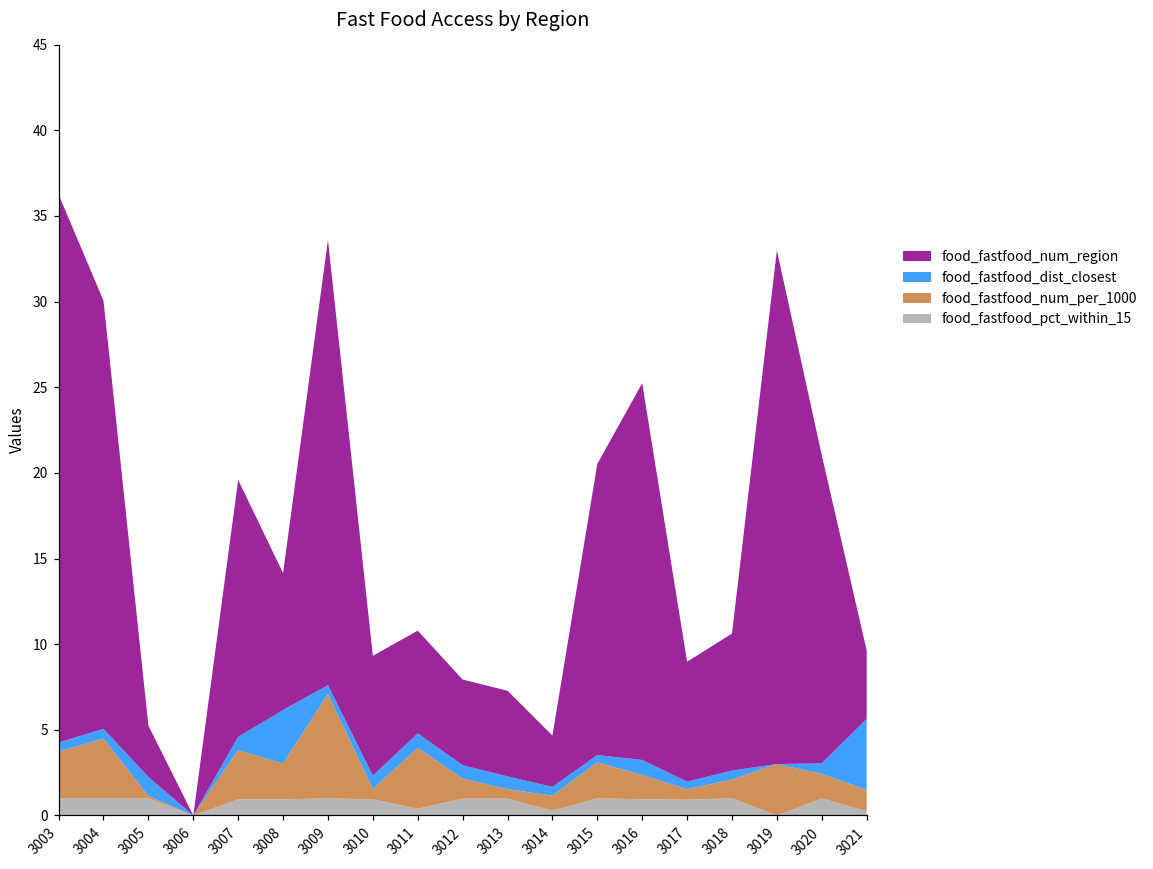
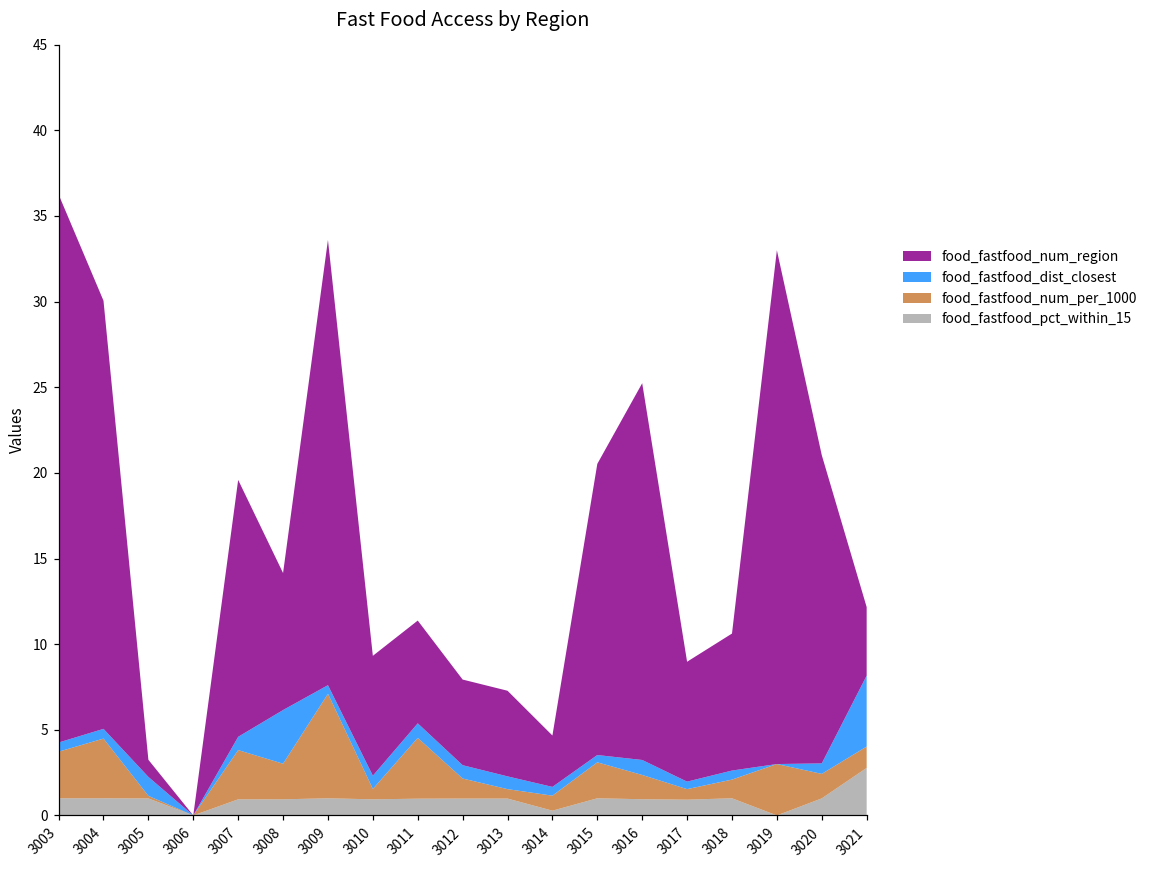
  {
    "food_fastfood_pct_within_15": {
      "3003": 1.0,
      "3004": 1.0,
      "3007": 0.9,
      "3008": 0.9,
      "3009": 1.0,
      "3010": 0.9,
-     "3011": 0.4,
+     "3011": 1.0,
      "3012": 1.0,
      "3013": 1.0,
      "3014": 0.3,
      "3015": 1.0,
      "3016": 0.9,
      "3017": 0.9,
      "3018": 1.0,
      "3019": 0.0,
      "3020": 1.0,
-     "3021": 0.2
+     "3021": 2.8
    },
    "food_fastfood_num_per_1000": {
      "3003": 2.7,
      "3004": 3.5,
      "3007": 2.9,
      "3008": 2.1,
      "3009": 6.1,
      "3010": 0.6,
      "3011": 3.6,
      "3012": 1.2,
      "3013": 0.6,
      "3014": 0.9,
      "3015": 2.1,
      "3016": 1.4,
      "3017": 0.6,
      "3018": 1.1,
      "3020": 1.4,
      "3021": 1.2
    },
    "food_fastfood_dist_closest": {
      "3003": 0.5,
      "3004": 0.6,
      "3005": 1.1,
      "3007": 0.8,
      "3008": 3.1,
      "3009": 0.5,
      "3010": 0.8,
      "3011": 0.8,
      "3012": 0.8,
      "3013": 0.7,
      "3014": 0.5,
      "3015": 0.4,
      "3016": 0.9,
      "3017": 0.4,
      "3018": 0.5,
      "3020": 0.6,
      "3021": 4.1
    },
    "food_fastfood_num_region": {
      "3003": 32,
      "3004": 25,
-     "3005": 3,
+     "3005": 1,
      "3007": 15,
      "3008": 8,
      "3009": 26,
      "3010": 7,
      "3011": 6,
      "3012": 5,
      "3013": 5,
      "3014": 3,
      "3015": 17,
      "3016": 22,
      "3017": 7,
      "3018": 8,
      "3019": 30,
      "3020": 18,
      "3021": 4
    }
  }
